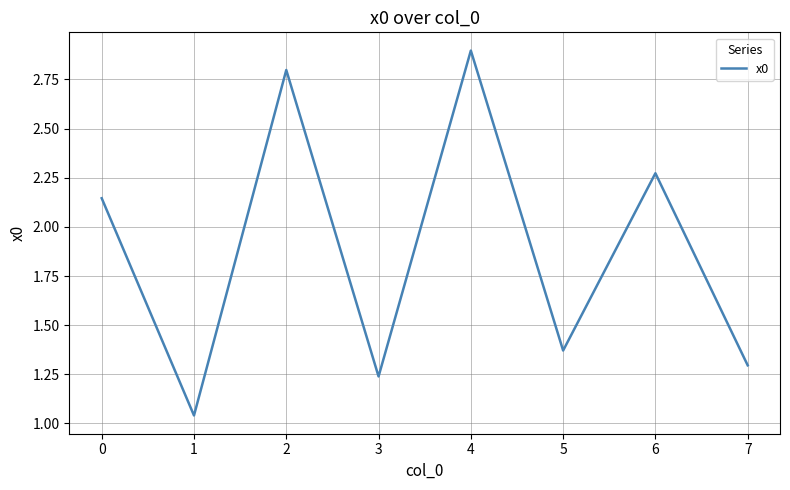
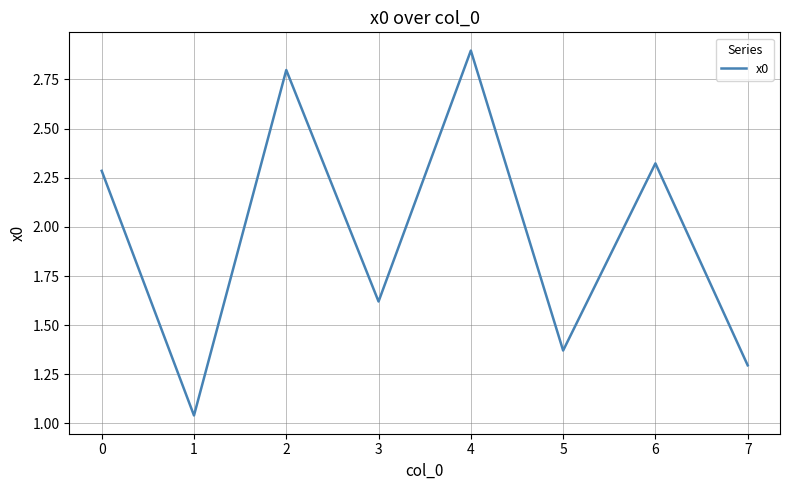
  {
-   "0": 2.15,
+   "0": 2.29,
    "1": 1.04,
    "2": 2.80,
-   "3": 1.24,
+   "3": 1.62,
    "4": 2.90,
    "5": 1.37,
-   "6": 2.27,
+   "6": 2.32,
    "7": 1.30
  }
